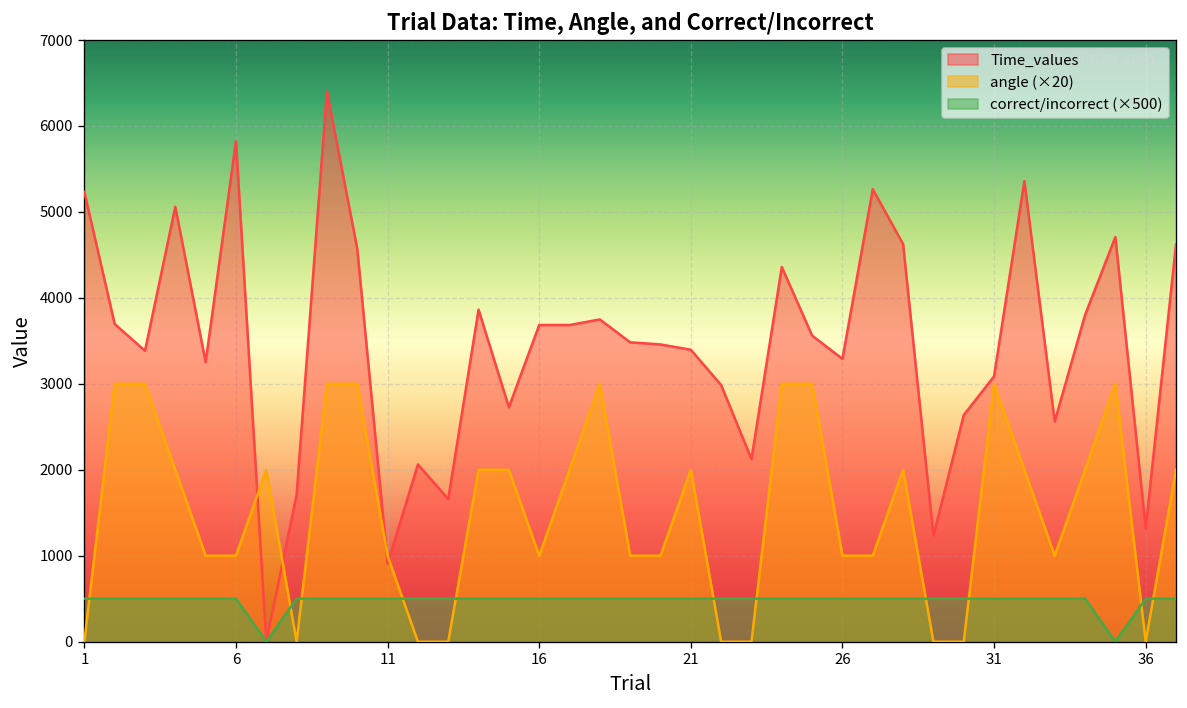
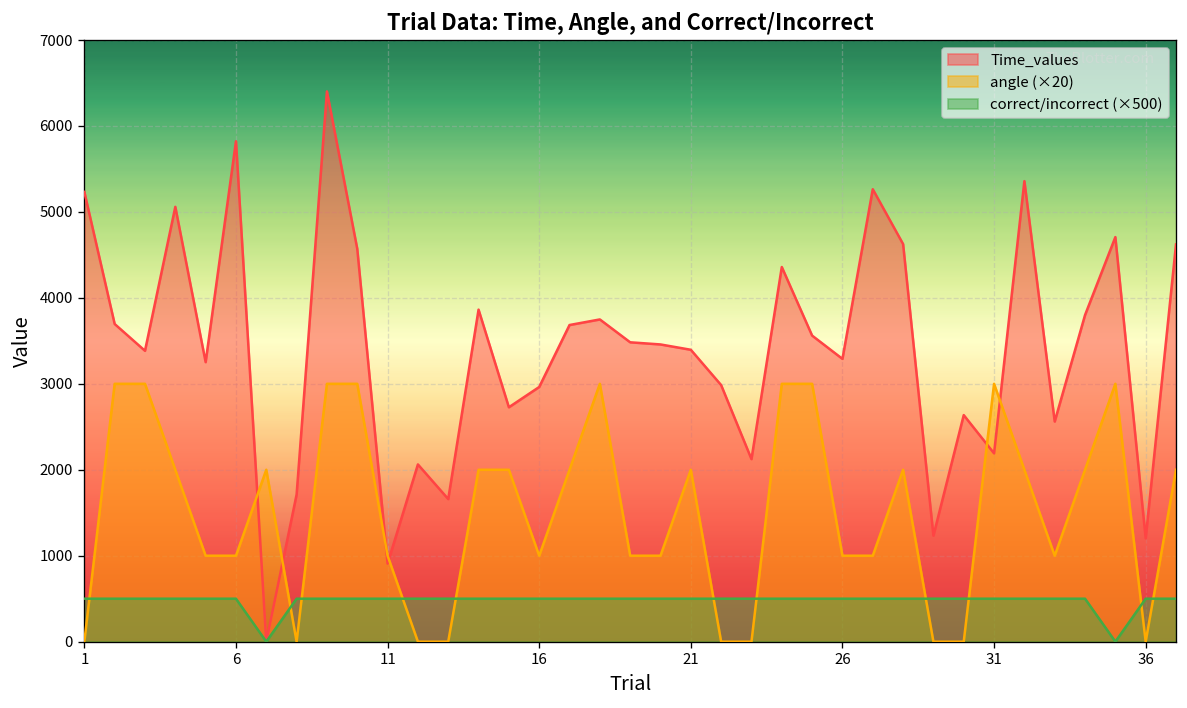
  {
    "Time_values": {
      "1": 5200,
      "6": 5800,
      "11": 900,
-     "16": 3700,
+     "16": 3000,
      "21": 3400,
      "26": 3300,
-     "31": 3100,
-     "36": 1300
+     "31": 2200,
+     "36": 1200
    },
    "angle (×20)": {
      "1": 0,
      "6": 1000,
      "11": 1000,
      "16": 1000,
      "21": 2000,
      "26": 1000,
      "31": 3000,
      "36": 0
    },
    "correct/incorrect (×500)": {
      "1": 500,
      "6": 500,
      "11": 500,
      "16": 500,
      "21": 500,
      "26": 500,
      "31": 500,
      "36": 500
    }
  }
